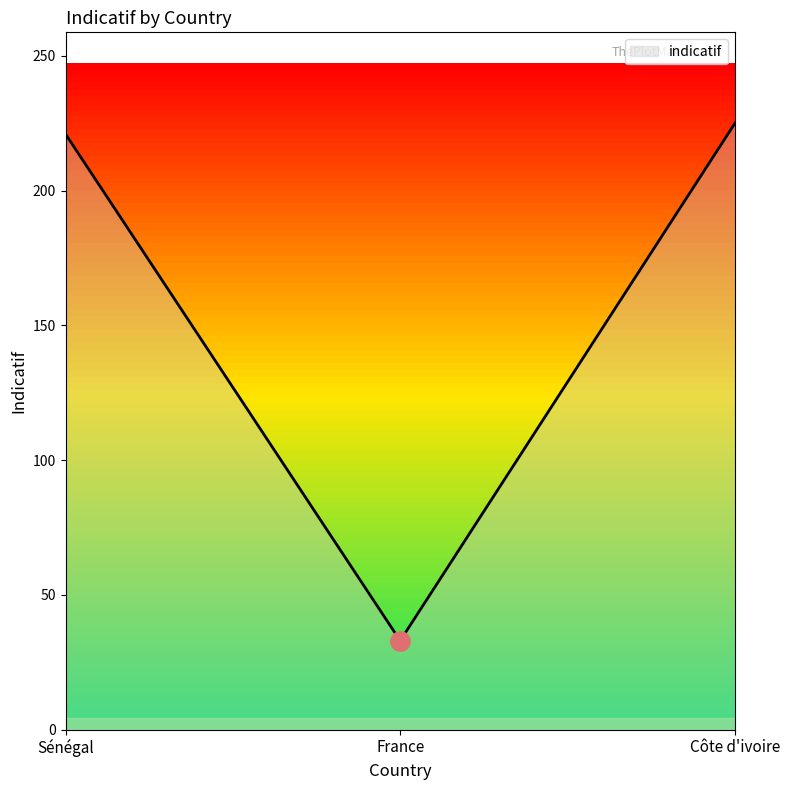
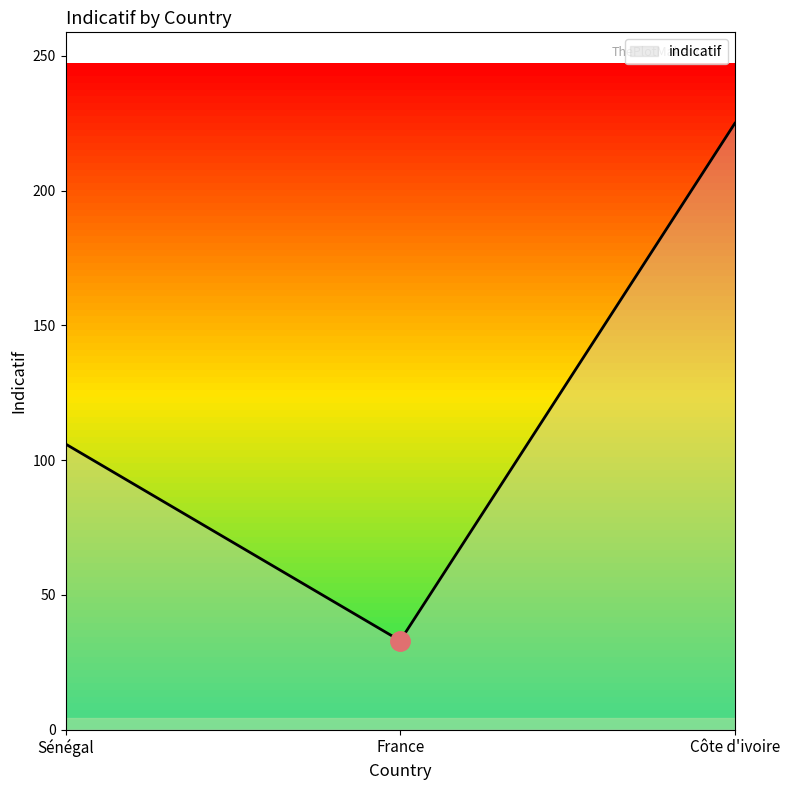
  {
    "indicatif": {
-     "Sénégal": 221,
+     "Sénégal": 106,
      "Côte d'ivoire": 225
    }
  }
